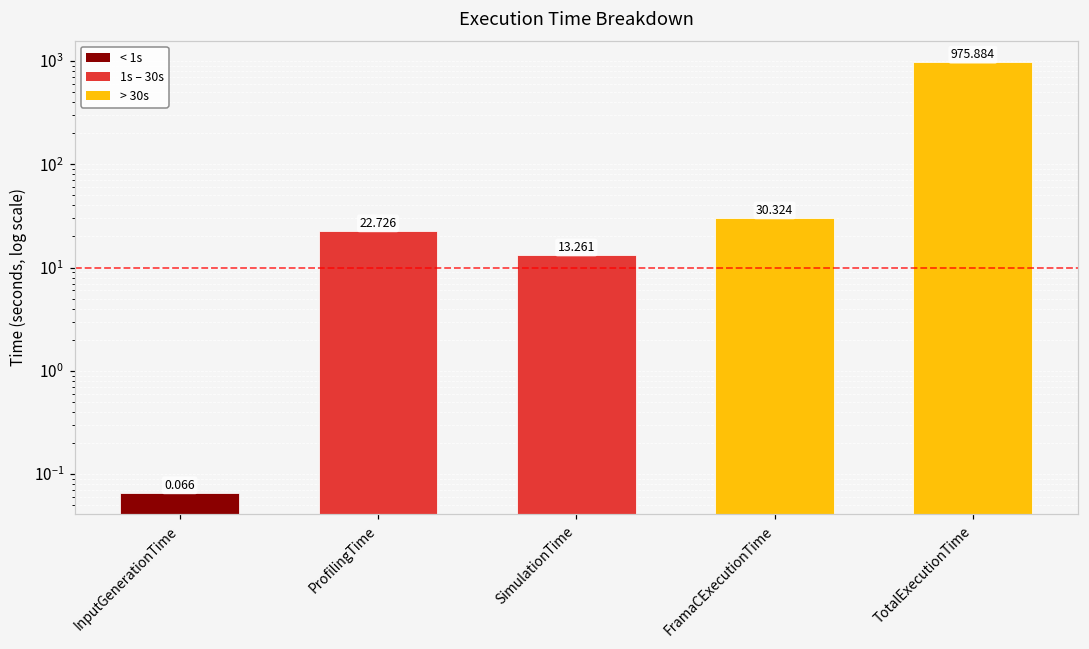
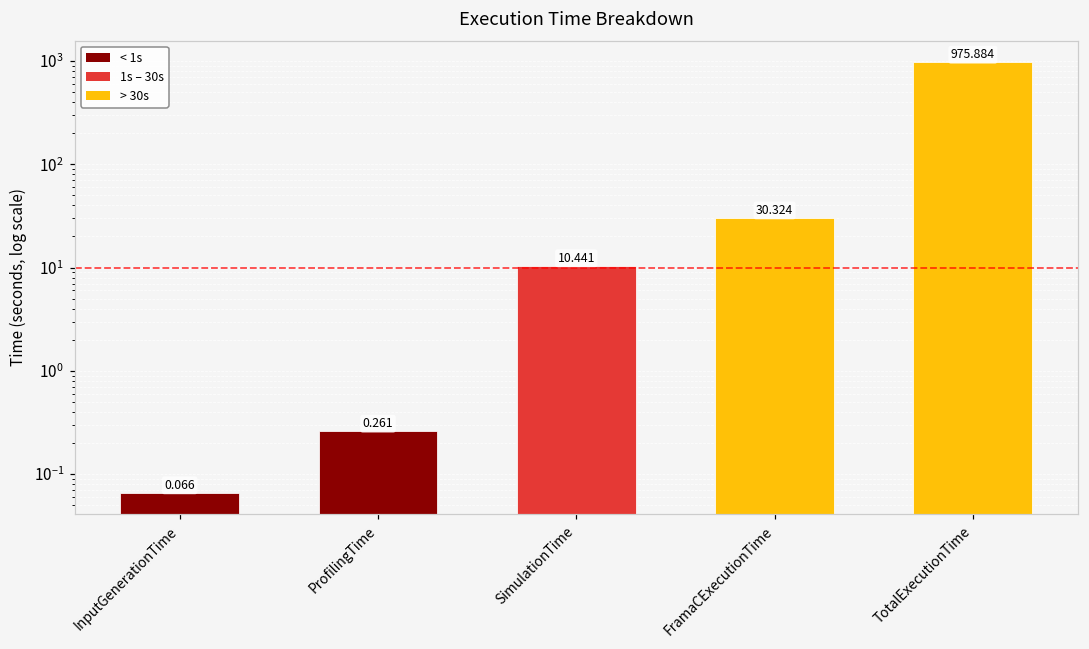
  {
-   "ProfilingTime": 22.726,
-   "SimulationTime": 13.261
+   "ProfilingTime": 0.261,
+   "SimulationTime": 10.441
  }
